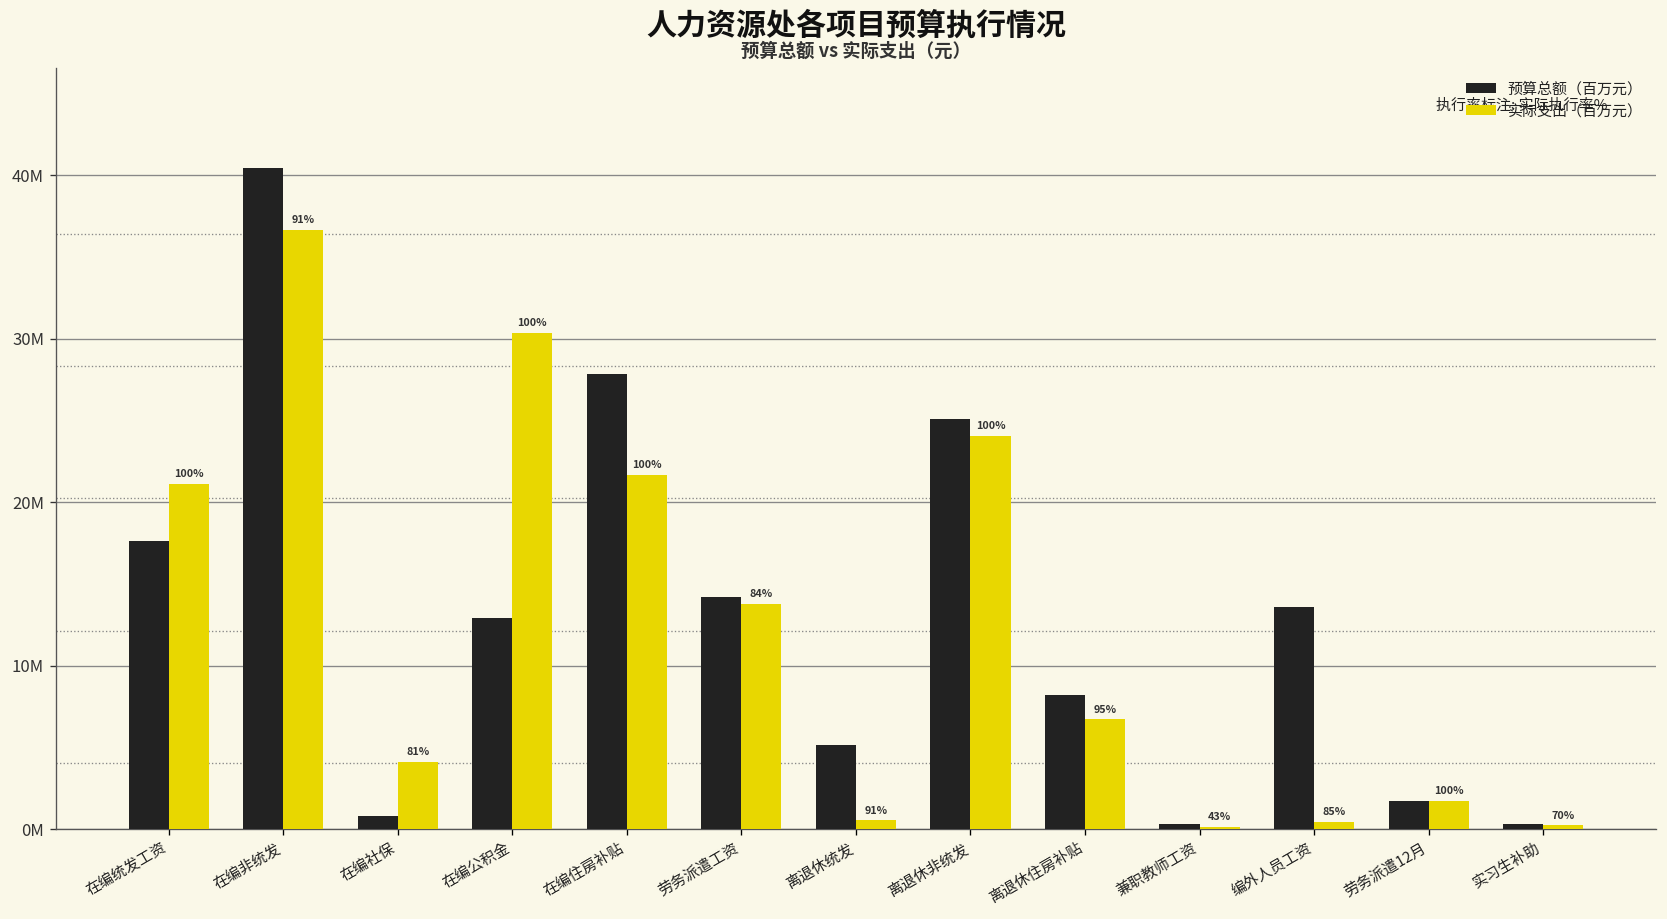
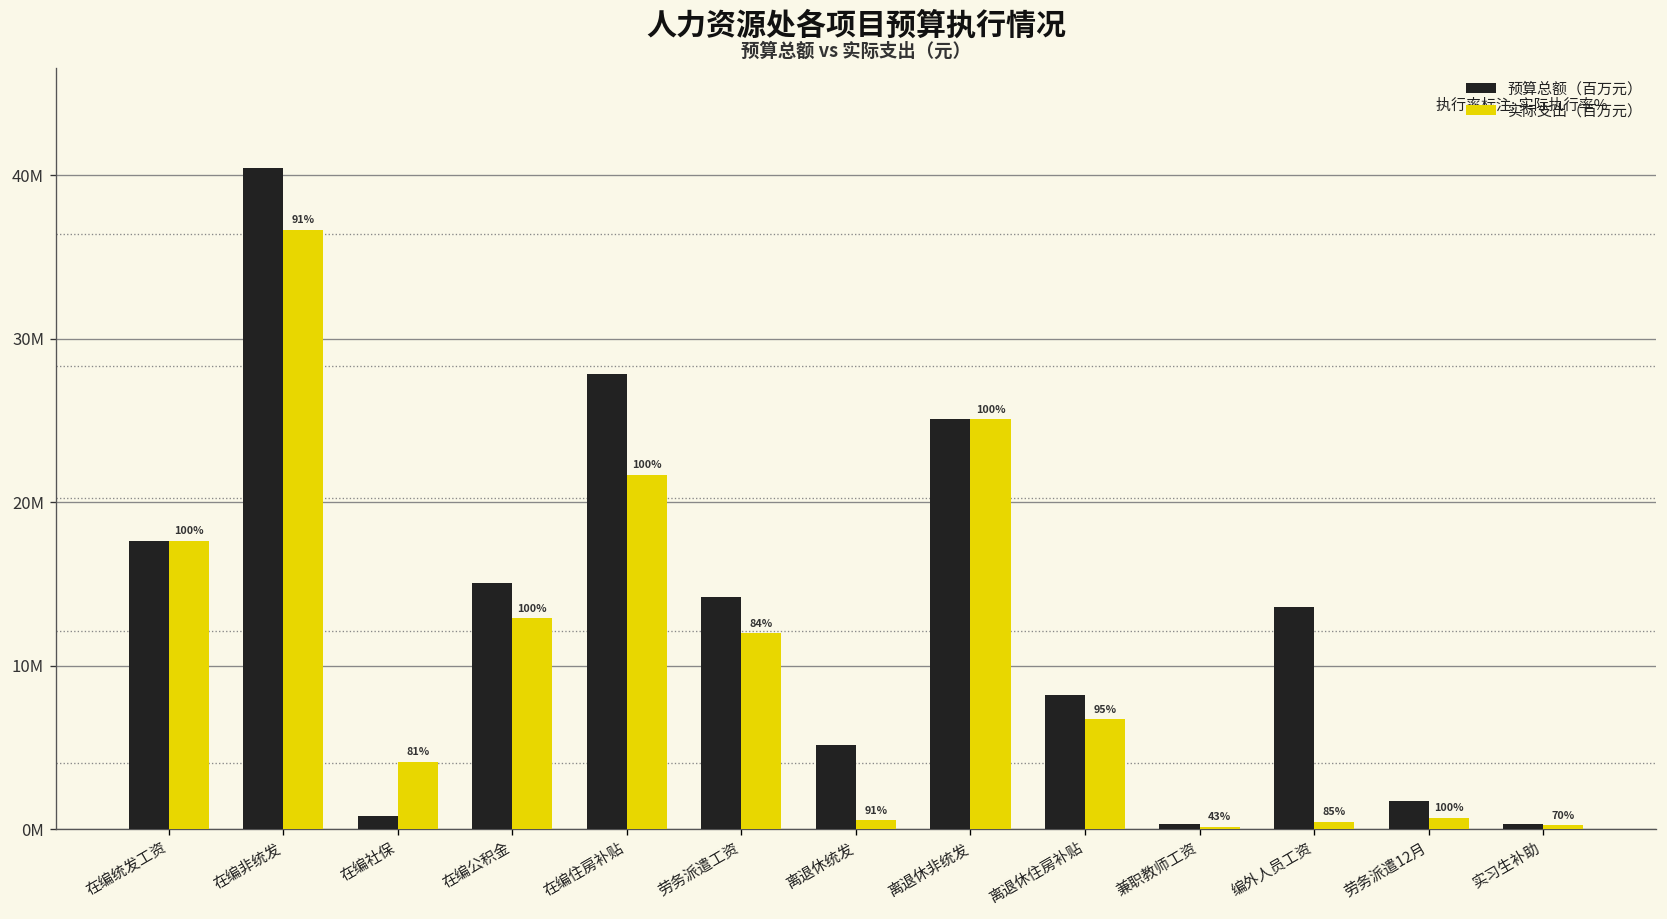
  {
    "预算总额（百万元）": {
      "在编统发工资": 17600000,
      "在编非统发": 40500000,
      "在编社保": 800000,
-     "在编公积金": 12900000,
+     "在编公积金": 15100000,
      "在编住房补贴": 27800000,
      "劳务派遣工资": 14200000,
      "离退休统发": 5100000,
      "离退休非统发": 25100000,
      "离退休住房补贴": 8200000,
      "兼职教师工资": 300000,
      "编外人员工资": 13600000,
      "劳务派遣12月": 1700000,
      "实习生补助": 300000
    },
    "实际支出（百万元）": {
-     "在编统发工资": 21100000,
-     "在编公积金": 30300000,
-     "劳务派遣工资": 13800000,
-     "离退休非统发": 24100000,
-     "劳务派遣12月": 1700000
+     "在编统发工资": 17600000,
+     "在编公积金": 12900000,
+     "劳务派遣工资": 12000000,
+     "离退休非统发": 25100000,
+     "劳务派遣12月": 700000
    }
  }
